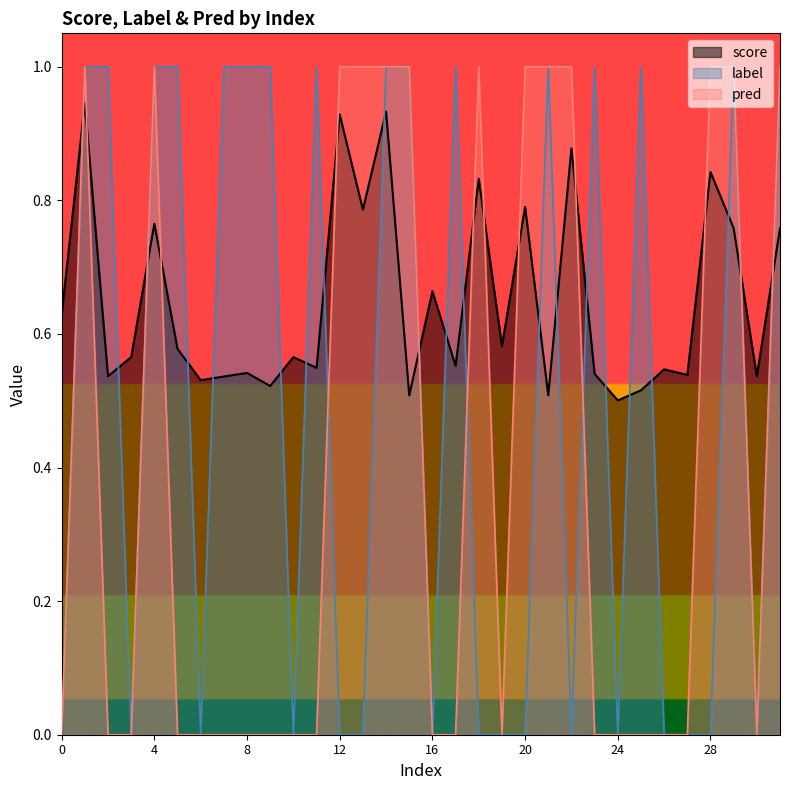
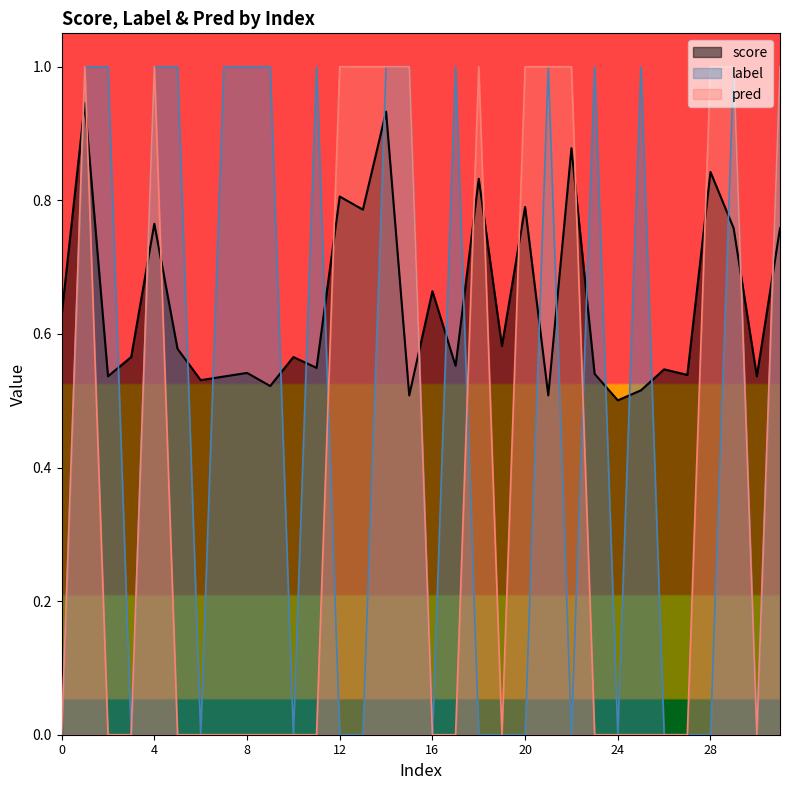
  {
    "score": {
      "0": 0.63,
      "4": 0.76,
      "8": 0.54,
-     "12": 0.93,
+     "12": 0.81,
      "16": 0.66,
      "20": 0.79,
      "24": 0.50,
      "28": 0.84
    },
    "label": {
      "8": 1.00,
      "12": 0.00,
      "20": 0.00,
      "28": 0.00
    },
    "pred": {
      "8": 0.00,
      "12": 1.00,
      "20": 1.00
    }
  }
